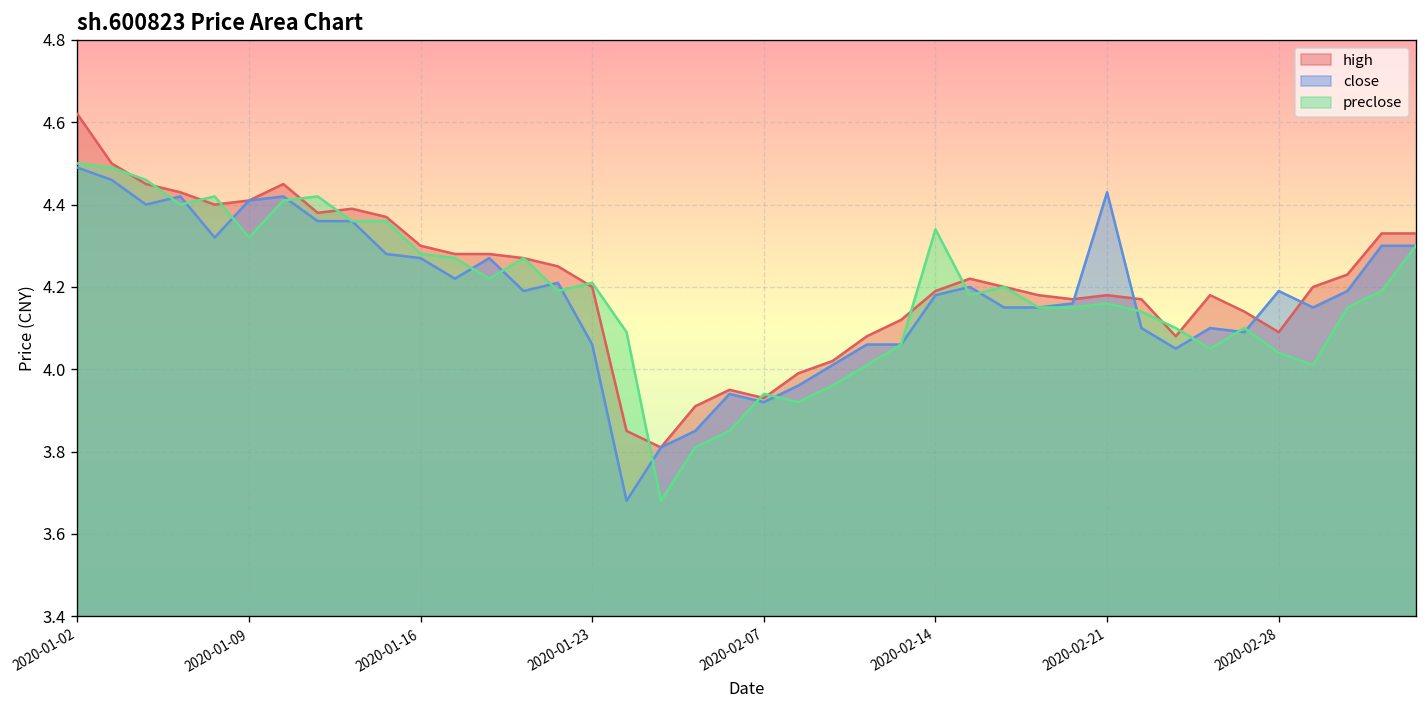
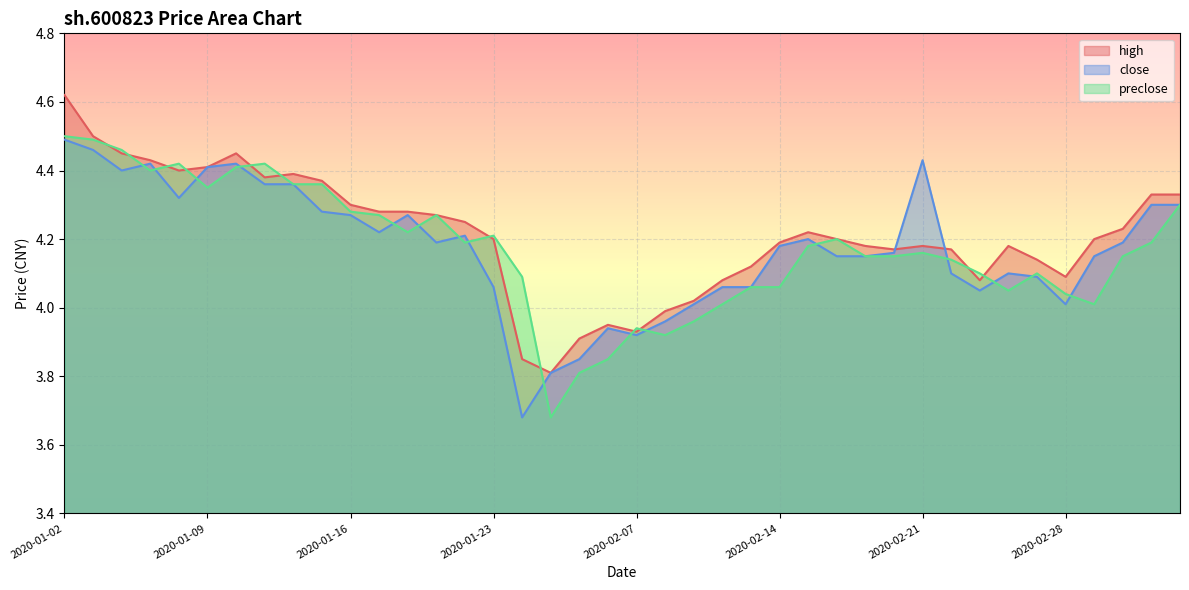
  {
    "high": {
      "2020-01-02": 4.62,
      "2020-01-16": 4.30,
      "2020-01-23": 4.20,
      "2020-02-07": 3.93,
      "2020-02-14": 4.19,
      "2020-02-21": 4.18,
      "2020-02-28": 4.09
    },
    "close": {
      "2020-01-02": 4.49,
      "2020-01-16": 4.27,
      "2020-01-23": 4.06,
      "2020-02-07": 3.92,
      "2020-02-14": 4.18,
      "2020-02-21": 4.43,
-     "2020-02-28": 4.19
+     "2020-02-28": 4.01
    },
    "preclose": {
      "2020-01-02": 4.50,
-     "2020-01-09": 4.32,
+     "2020-01-09": 4.35,
      "2020-01-16": 4.28,
      "2020-01-23": 4.21,
      "2020-02-07": 3.94,
-     "2020-02-14": 4.34,
+     "2020-02-14": 4.06,
      "2020-02-21": 4.16,
      "2020-02-28": 4.04
    }
  }
